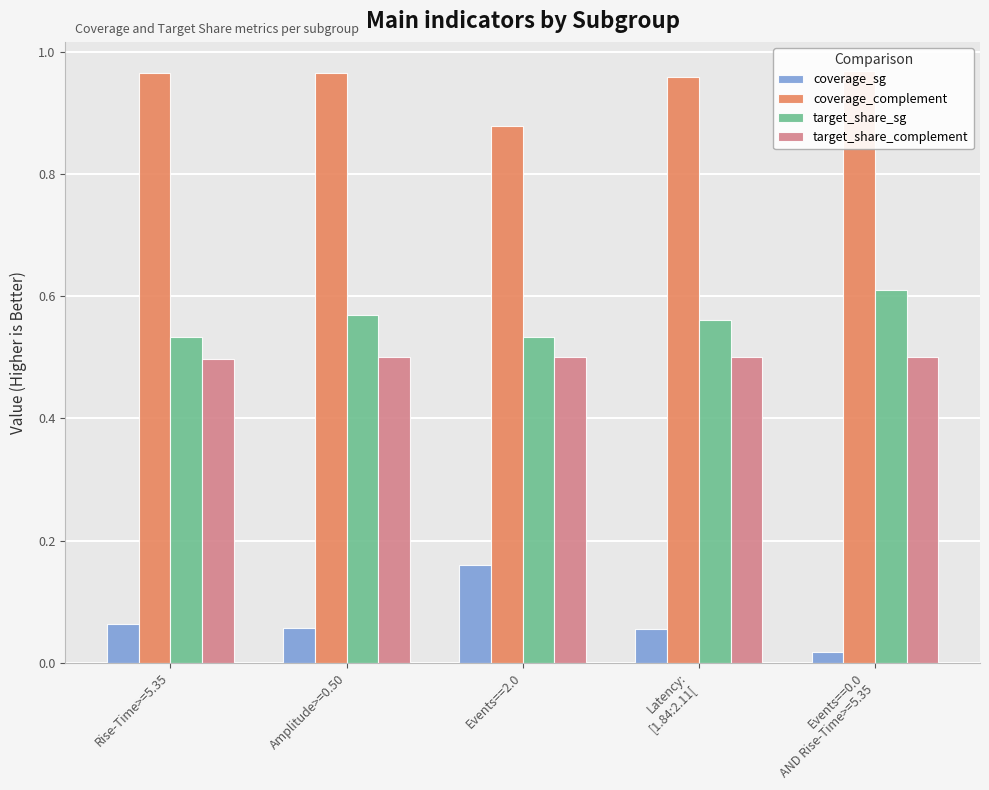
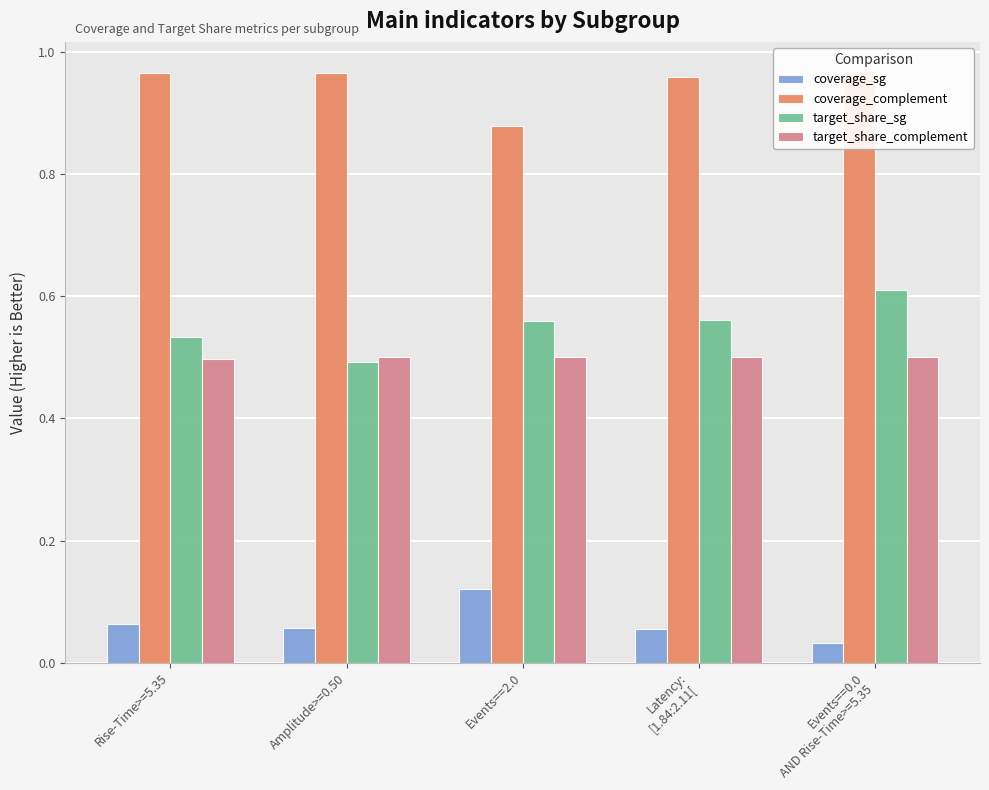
  {
    "coverage_sg": {
      "Rise-Time>=5.35": 0.06,
      "Amplitude>=0.50": 0.06,
-     "Events==2.0": 0.16,
+     "Events==2.0": 0.12,
      "Latency: [1.84:2.11[": 0.06,
-     "Events==0.0 AND Rise-Time>=5.35": 0.02
+     "Events==0.0 AND Rise-Time>=5.35": 0.03
    },
    "target_share_sg": {
      "Rise-Time>=5.35": 0.53,
-     "Amplitude>=0.50": 0.57,
-     "Events==2.0": 0.53,
+     "Amplitude>=0.50": 0.49,
+     "Events==2.0": 0.56,
      "Latency: [1.84:2.11[": 0.56,
      "Events==0.0 AND Rise-Time>=5.35": 0.61
    }
  }
